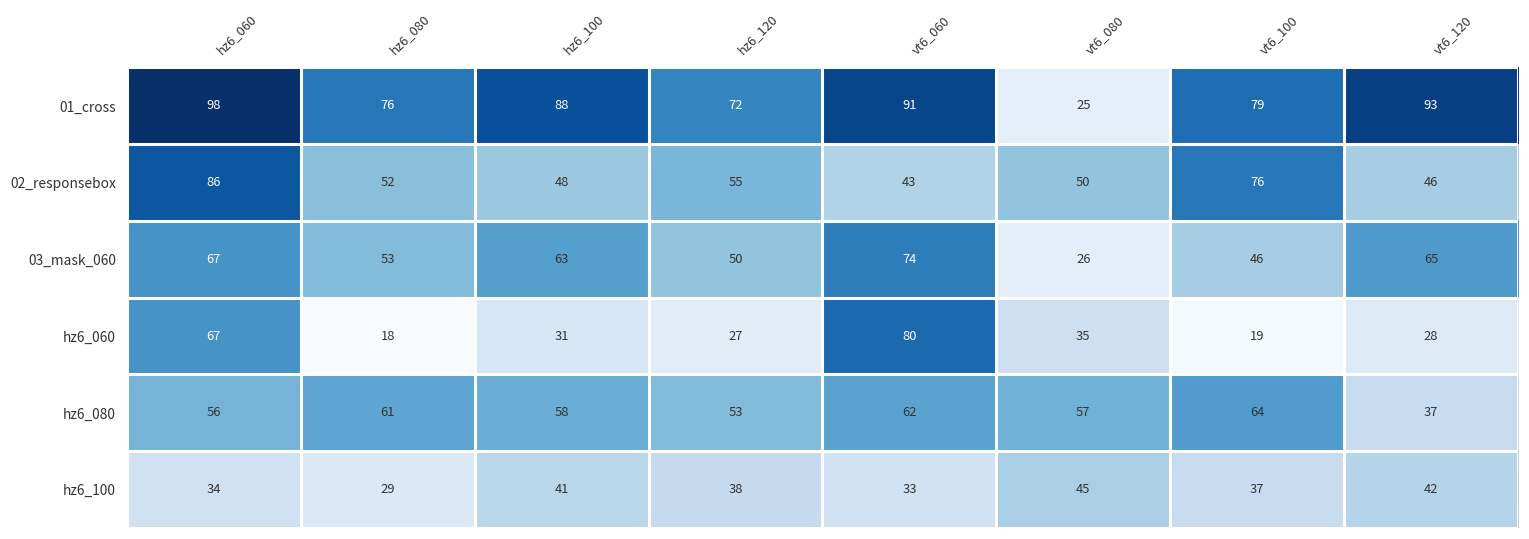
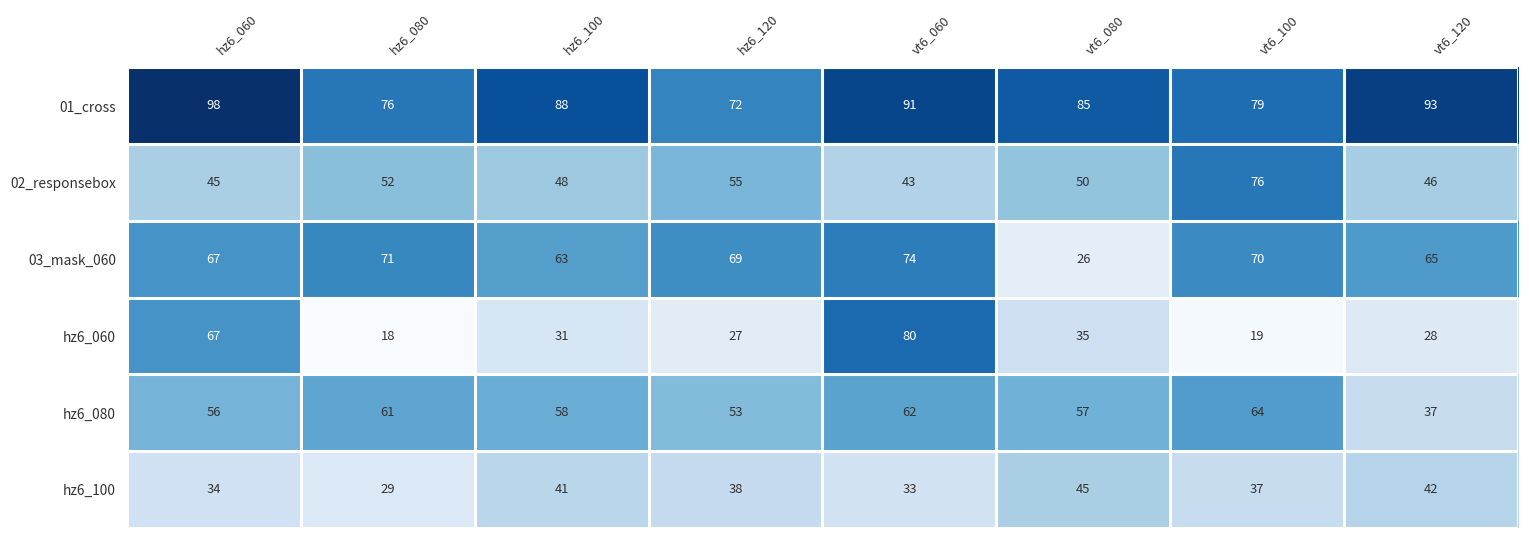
  {
    "01_cross": {
      "hz6_060": 98,
      "hz6_080": 76,
      "hz6_100": 88,
      "hz6_120": 72,
      "vt6_060": 91,
-     "vt6_080": 25,
+     "vt6_080": 85,
      "vt6_100": 79,
      "vt6_120": 93
    },
    "02_responsebox": {
-     "hz6_060": 86,
+     "hz6_060": 45,
      "hz6_080": 52,
      "hz6_100": 48,
      "hz6_120": 55,
      "vt6_060": 43,
      "vt6_080": 50,
      "vt6_100": 76,
      "vt6_120": 46
    },
    "03_mask_060": {
      "hz6_060": 67,
-     "hz6_080": 53,
+     "hz6_080": 71,
      "hz6_100": 63,
-     "hz6_120": 50,
+     "hz6_120": 69,
      "vt6_060": 74,
      "vt6_080": 26,
-     "vt6_100": 46,
+     "vt6_100": 70,
      "vt6_120": 65
    },
    "hz6_060": {
      "hz6_060": 67,
      "hz6_080": 18,
      "hz6_100": 31,
      "hz6_120": 27,
      "vt6_060": 80,
      "vt6_080": 35,
      "vt6_100": 19,
      "vt6_120": 28
    },
    "hz6_080": {
      "hz6_060": 56,
      "hz6_080": 61,
      "hz6_100": 58,
      "hz6_120": 53,
      "vt6_060": 62,
      "vt6_080": 57,
      "vt6_100": 64,
      "vt6_120": 37
    },
    "hz6_100": {
      "hz6_060": 34,
      "hz6_080": 29,
      "hz6_100": 41,
      "hz6_120": 38,
      "vt6_060": 33,
      "vt6_080": 45,
      "vt6_100": 37,
      "vt6_120": 42
    }
  }
